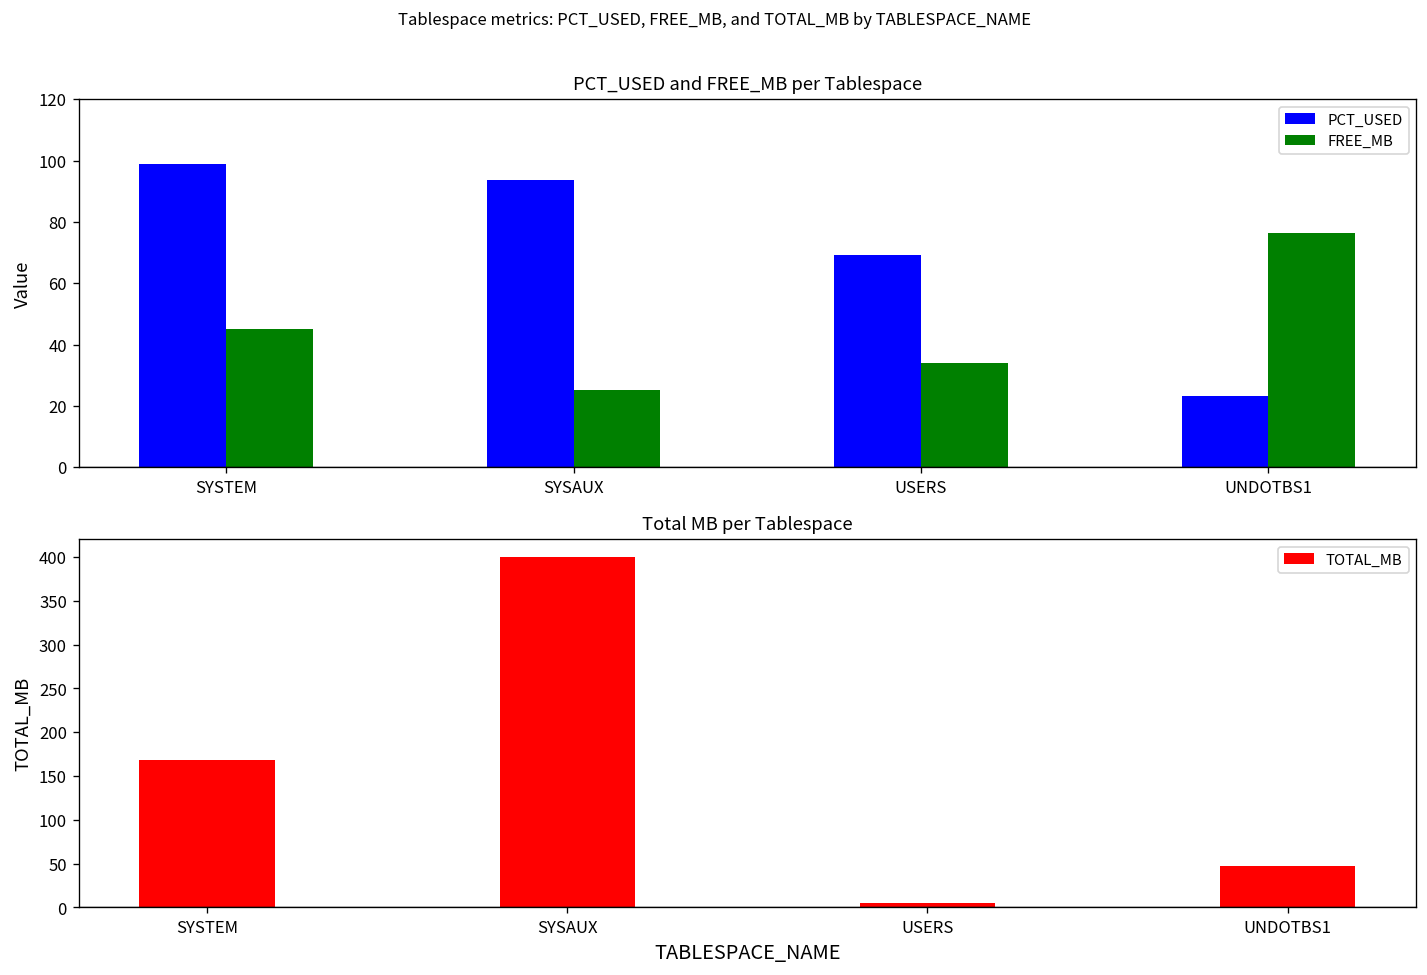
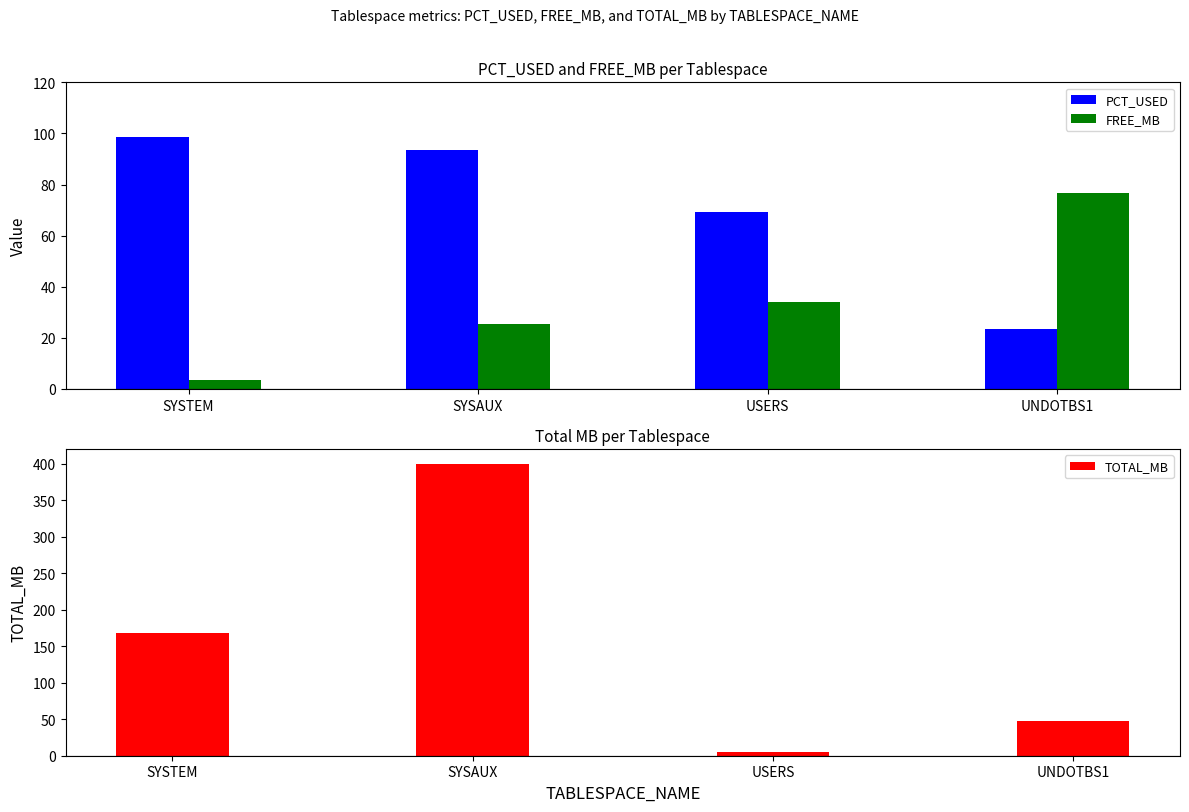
  {
    "PCT_USED and FREE_MB per Tablespace": {
      "PCT_USED": {
        "SYSTEM": 99,
        "SYSAUX": 94,
        "USERS": 69,
        "UNDOTBS1": 23
      },
      "FREE_MB": {
-       "SYSTEM": 45,
+       "SYSTEM": 3,
        "SYSAUX": 25,
        "USERS": 34,
        "UNDOTBS1": 77
      }
    },
    "Total MB per Tablespace": {
      "SYSTEM": 170,
      "SYSAUX": 400,
      "USERS": 10,
      "UNDOTBS1": 50
    }
  }
